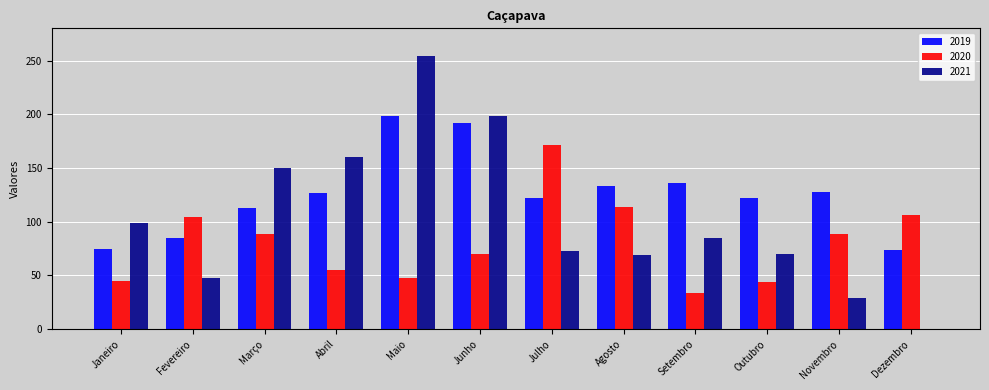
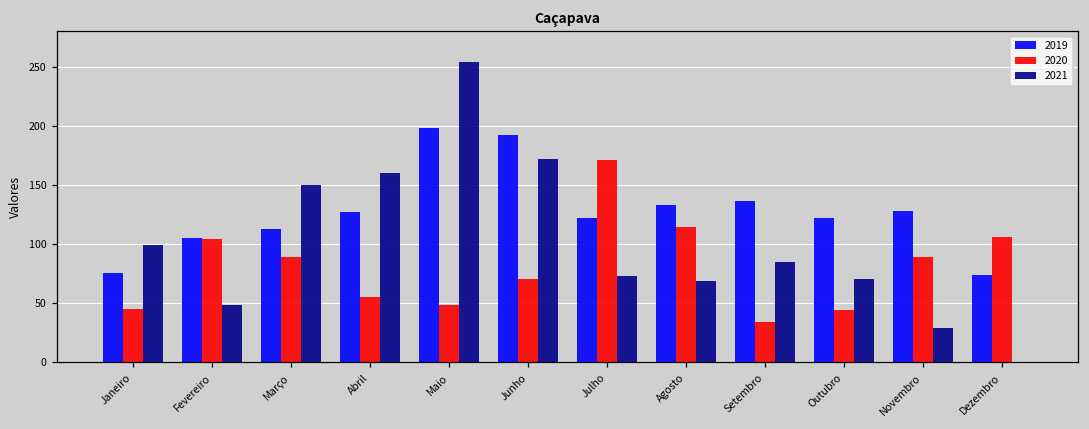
  {
    "2019": {
      "Janeiro": 75,
-     "Fevereiro": 85,
+     "Fevereiro": 105,
      "Março": 113,
      "Abril": 127,
      "Maio": 198,
      "Junho": 192,
      "Julho": 122,
      "Agosto": 133,
      "Setembro": 136,
      "Outubro": 122,
      "Novembro": 128,
      "Dezembro": 74
    },
    "2020": {
      "Janeiro": 45,
      "Fevereiro": 104,
      "Março": 89,
      "Abril": 55,
      "Maio": 48,
      "Junho": 70,
      "Julho": 171,
      "Agosto": 114,
      "Setembro": 34,
      "Outubro": 44,
      "Novembro": 89,
      "Dezembro": 106
    },
    "2021": {
      "Janeiro": 99,
      "Fevereiro": 48,
      "Março": 150,
      "Abril": 160,
      "Maio": 254,
-     "Junho": 198,
+     "Junho": 172,
      "Julho": 73,
      "Agosto": 69,
      "Setembro": 85,
      "Outubro": 70,
      "Novembro": 29,
      "Dezembro": 0
    }
  }
